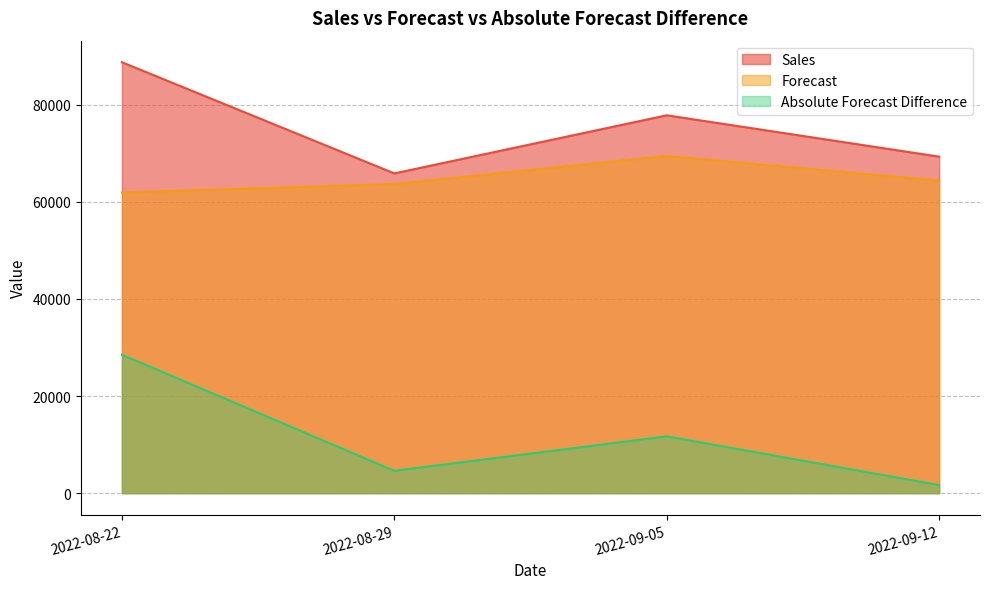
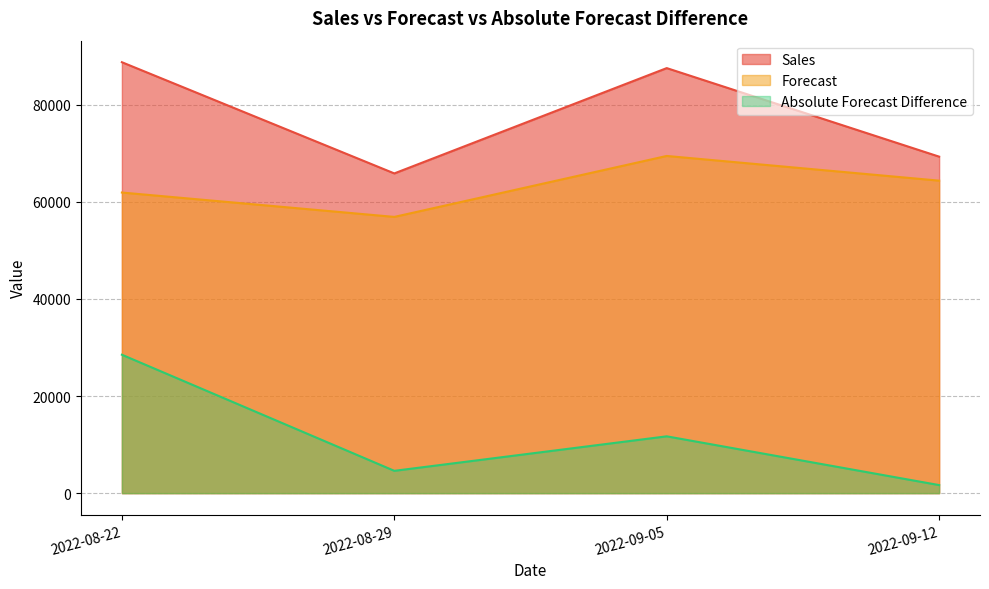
  {
    "Sales": {
      "2022-08-22": 89000,
      "2022-08-29": 66000,
-     "2022-09-05": 78000,
+     "2022-09-05": 88000,
      "2022-09-12": 69000
    },
    "Forecast": {
      "2022-08-22": 62000,
-     "2022-08-29": 64000,
+     "2022-08-29": 57000,
      "2022-09-05": 69000,
      "2022-09-12": 64000
    },
    "Absolute Forecast Difference": {
      "2022-08-22": 29000,
      "2022-08-29": 5000,
      "2022-09-05": 12000,
      "2022-09-12": 2000
    }
  }
